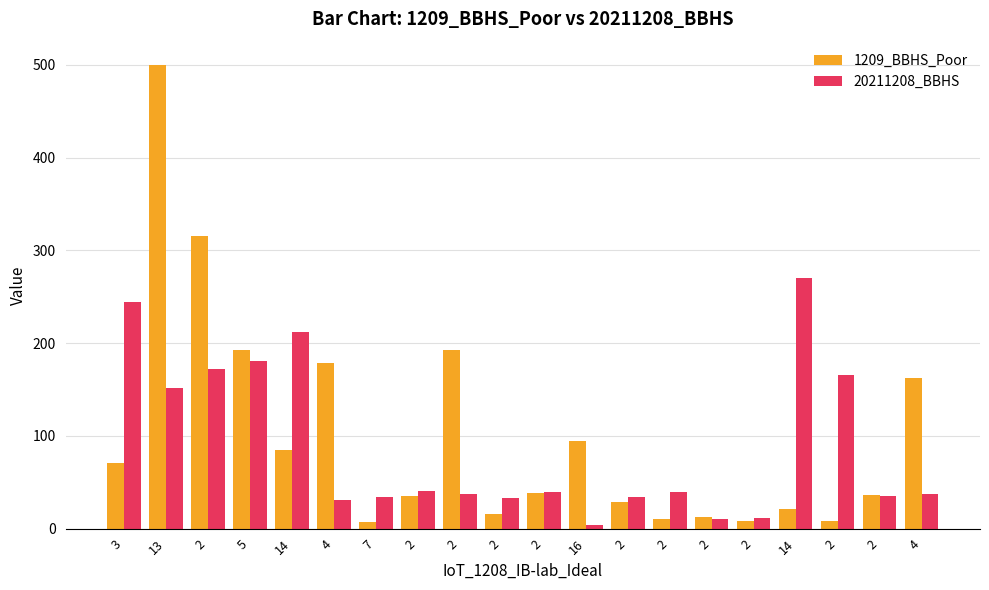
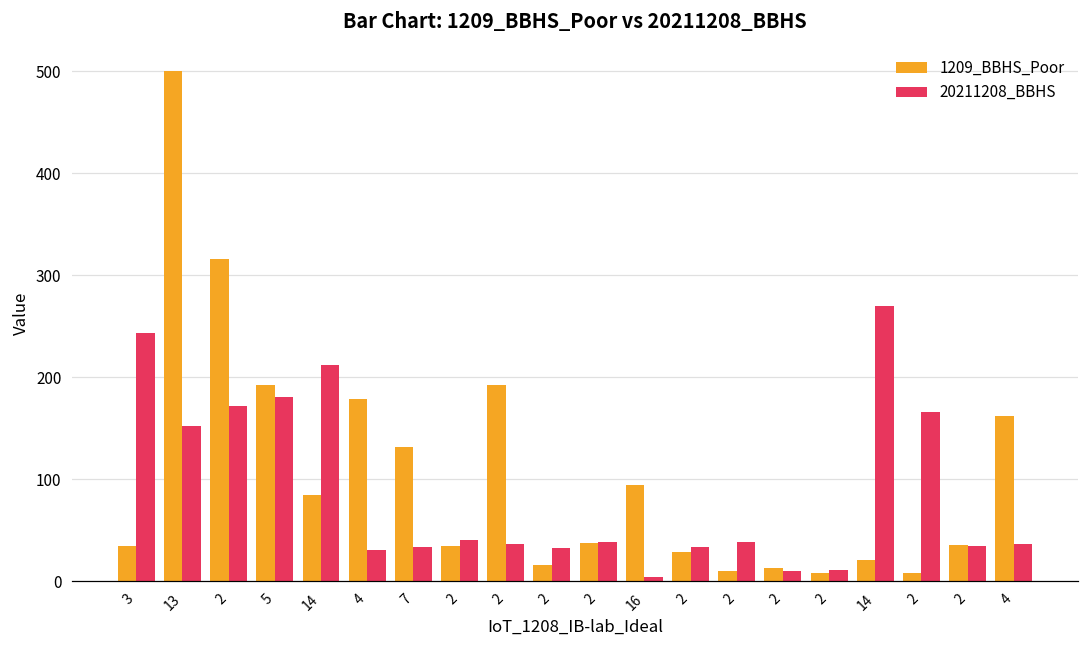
  {
    "1209_BBHS_Poor": {
-     "3": 70,
+     "3": 40,
      "13": 500,
      "5": 190,
-     "7": 10,
+     "7": 130,
      "16": 100
    },
    "20211208_BBHS": {
      "3": 240,
      "13": 150,
      "5": 180,
      "7": 30,
      "16": 0
    }
  }
